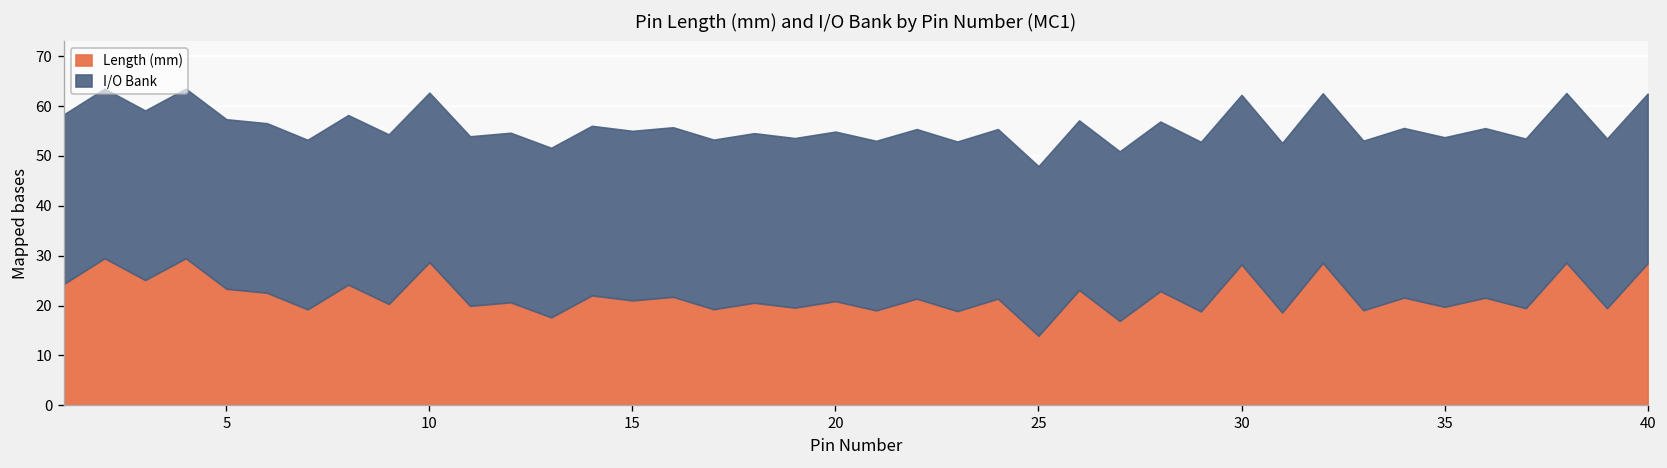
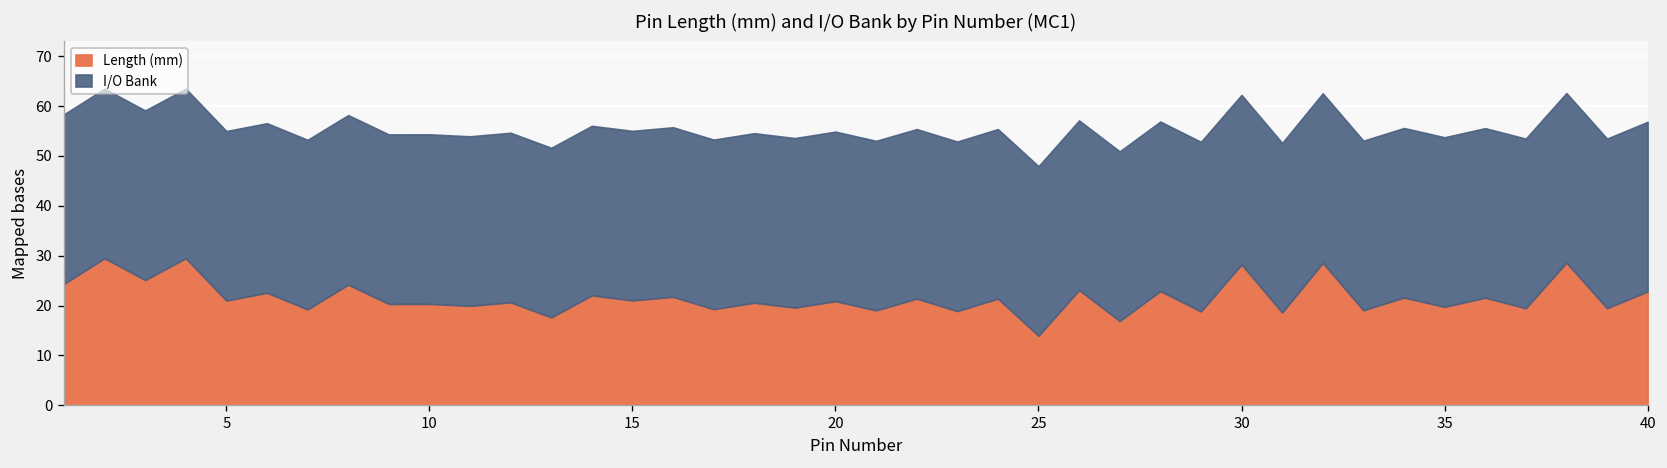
  {
    "Length (mm)": {
-     "5": 23,
-     "10": 29,
+     "5": 21,
+     "10": 20,
      "15": 21,
      "20": 21,
      "25": 14,
      "30": 28,
      "35": 20,
-     "40": 28
+     "40": 23
    },
    "I/O Bank": {
      "5": 34,
      "10": 34,
      "15": 34,
      "20": 34,
      "25": 34,
      "30": 34,
      "35": 34,
      "40": 34
    }
  }
